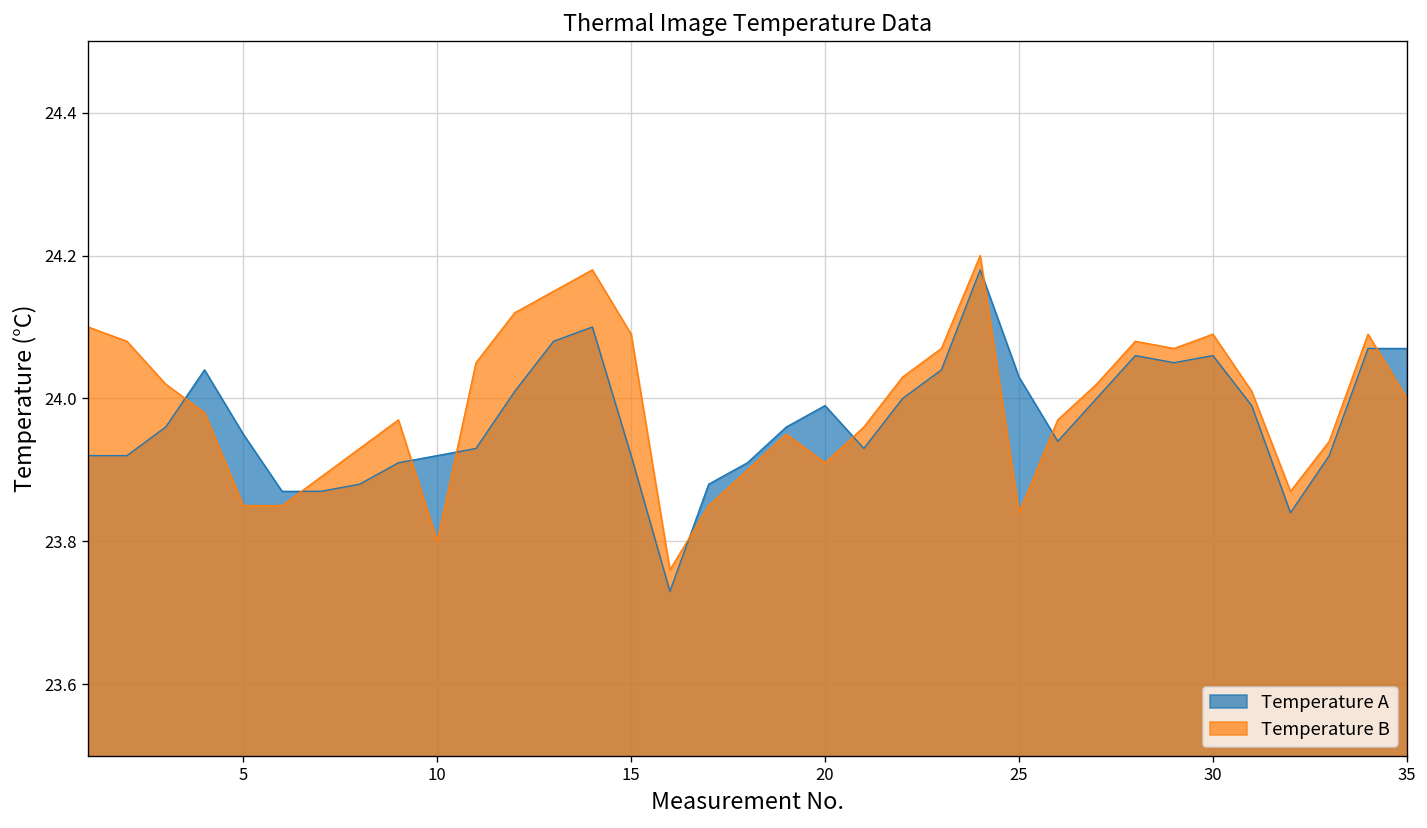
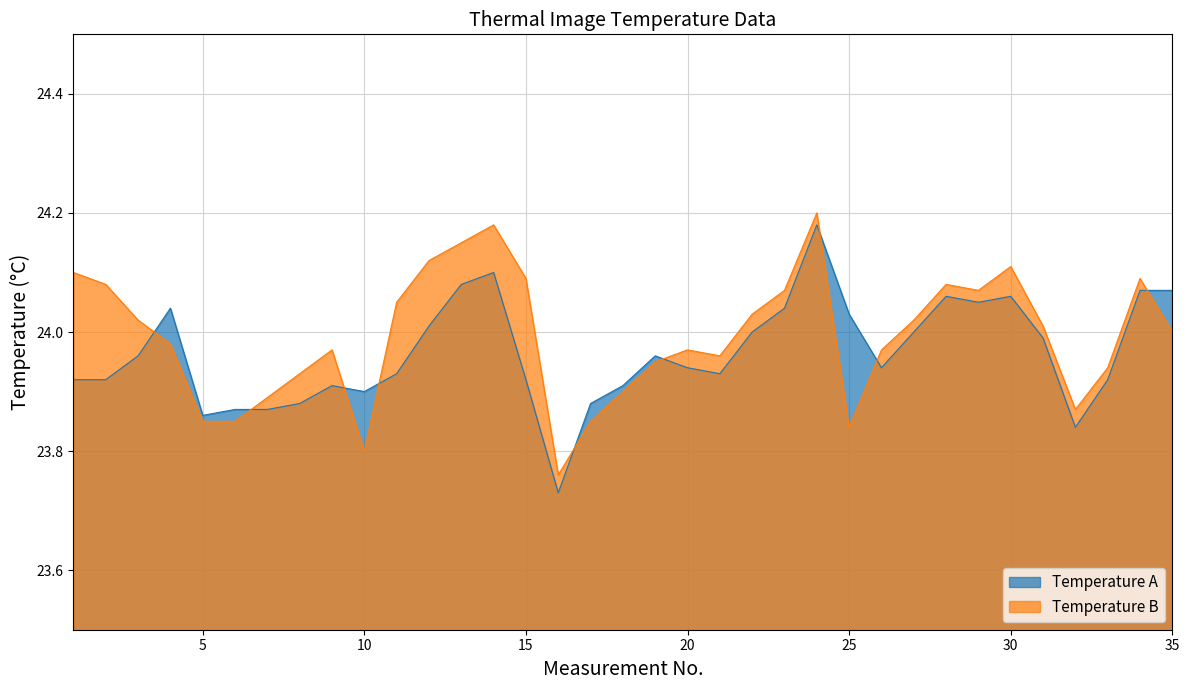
  {
    "Temperature A": {
-     "5": 23.95,
-     "10": 23.92,
+     "5": 23.86,
+     "10": 23.90,
      "15": 23.92,
-     "20": 23.99,
+     "20": 23.94,
      "25": 24.03,
      "30": 24.06,
      "35": 24.07
    },
    "Temperature B": {
      "5": 23.85,
      "10": 23.80,
      "15": 24.09,
-     "20": 23.91,
+     "20": 23.97,
      "25": 23.84,
-     "30": 24.09,
+     "30": 24.11,
      "35": 24.00
    }
  }
